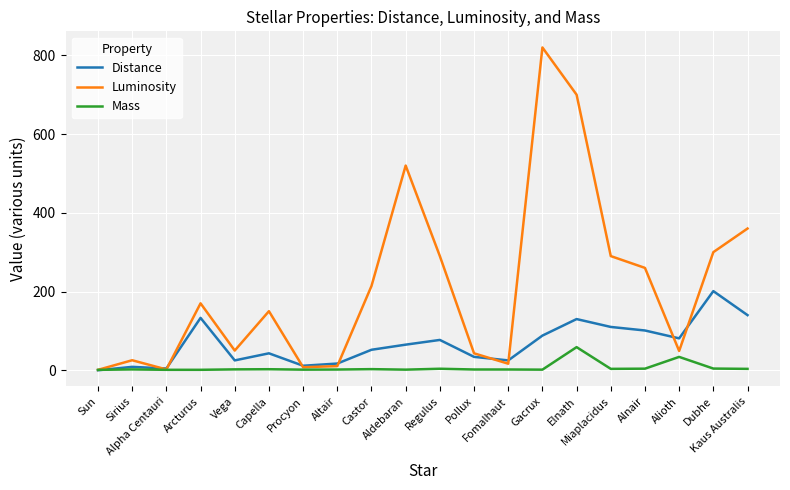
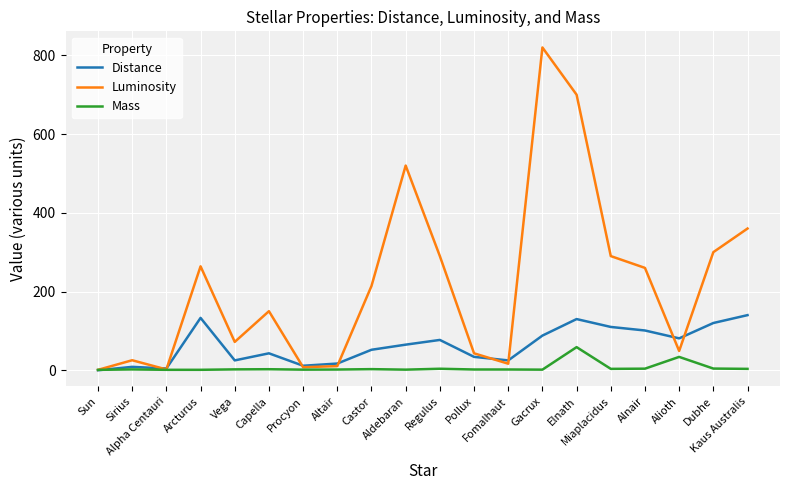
  {
    "Distance": {
      "Arcturus": 130,
      "Vega": 30,
      "Capella": 40,
      "Castor": 50,
      "Aldebaran": 70,
      "Regulus": 80,
      "Pollux": 30,
      "Fomalhaut": 30,
      "Gacrux": 90,
      "Elnath": 130,
      "Miaplacidus": 110,
      "Alnair": 100,
      "Alioth": 80,
-     "Dubhe": 200,
+     "Dubhe": 120,
      "Kaus Australis": 140
    },
    "Luminosity": {
      "Sirius": 30,
-     "Arcturus": 170,
-     "Vega": 50,
+     "Arcturus": 260,
+     "Vega": 70,
      "Capella": 150,
      "Castor": 210,
      "Aldebaran": 520,
      "Regulus": 290,
      "Pollux": 40,
      "Fomalhaut": 20,
      "Gacrux": 820,
      "Elnath": 700,
      "Miaplacidus": 290,
      "Alnair": 260,
      "Alioth": 50,
      "Dubhe": 300,
      "Kaus Australis": 360
    },
    "Mass": {
      "Arcturus": 0,
      "Vega": 0,
      "Capella": 0,
      "Altair": 0,
      "Castor": 0,
      "Aldebaran": 0,
      "Regulus": 0,
      "Pollux": 0,
      "Fomalhaut": 0,
      "Gacrux": 0,
      "Elnath": 60,
      "Miaplacidus": 0,
      "Alnair": 0,
      "Alioth": 30,
      "Dubhe": 0,
      "Kaus Australis": 0
    }
  }
